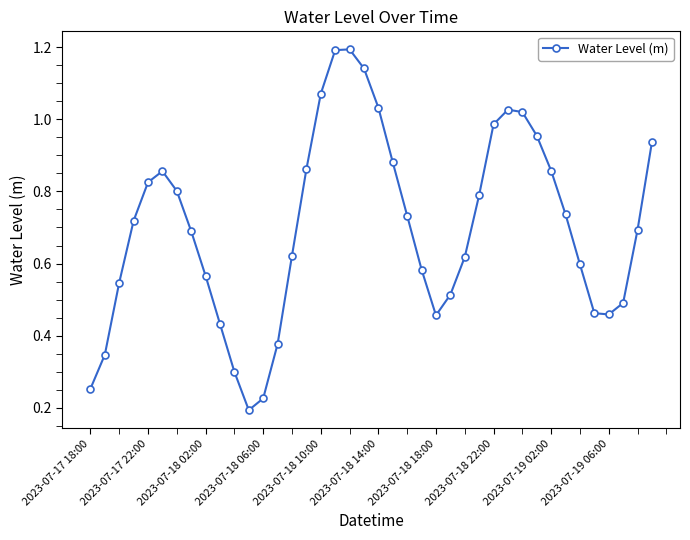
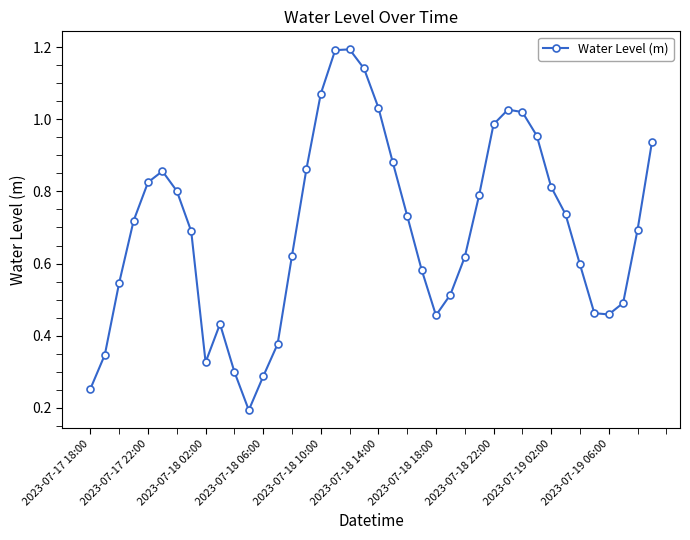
  {
    "2023-07-17 18:00": 0.25,
    "2023-07-17 22:00": 0.83,
-   "2023-07-18 02:00": 0.57,
-   "2023-07-18 06:00": 0.23,
+   "2023-07-18 02:00": 0.33,
+   "2023-07-18 06:00": 0.29,
    "2023-07-18 10:00": 1.07,
    "2023-07-18 14:00": 1.03,
    "2023-07-18 18:00": 0.46,
    "2023-07-18 22:00": 0.99,
-   "2023-07-19 02:00": 0.86,
+   "2023-07-19 02:00": 0.81,
    "2023-07-19 06:00": 0.46
  }
